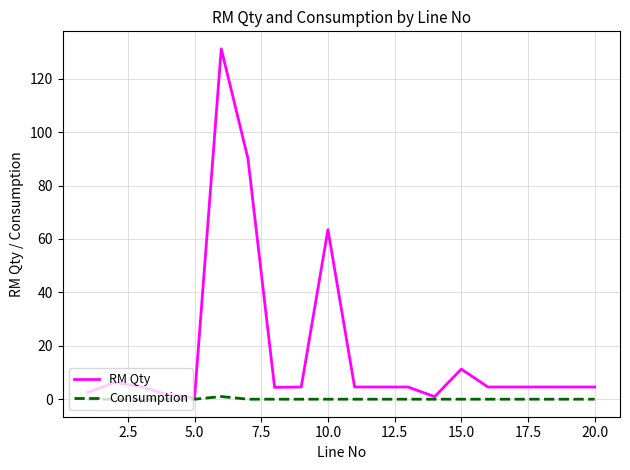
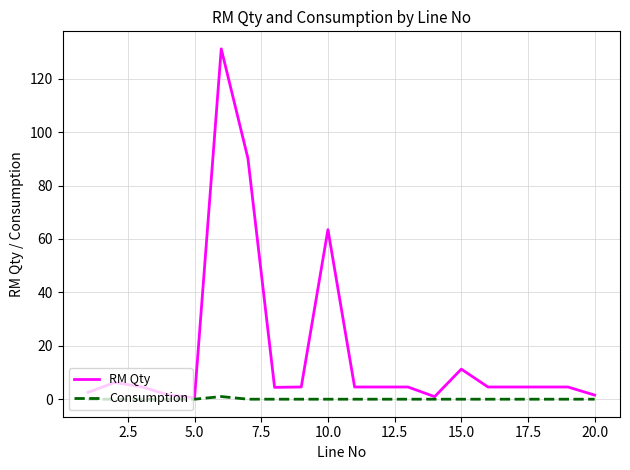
  {
    "RM Qty": {
      "10.0": 63,
      "15.0": 11,
-     "20.0": 5
+     "20.0": 2
    },
    "Consumption": {
      "10.0": 0,
      "15.0": 0,
      "20.0": 0
    }
  }
